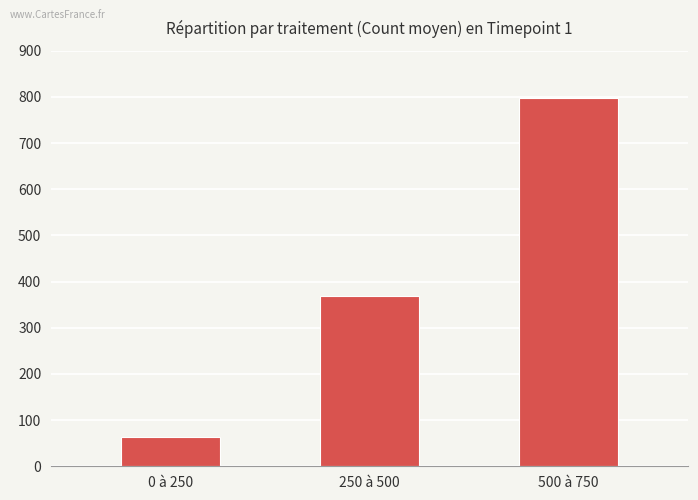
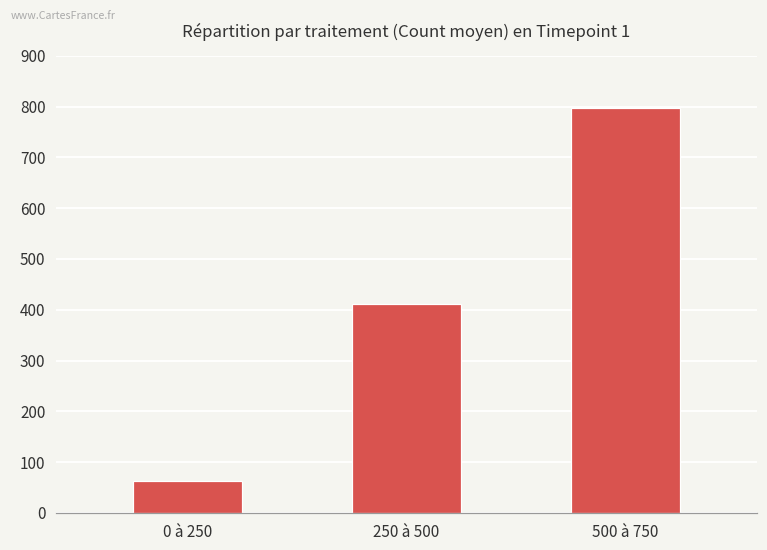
  {
    "0 à 250": 60,
-   "250 à 500": 370,
+   "250 à 500": 410,
    "500 à 750": 800
  }
